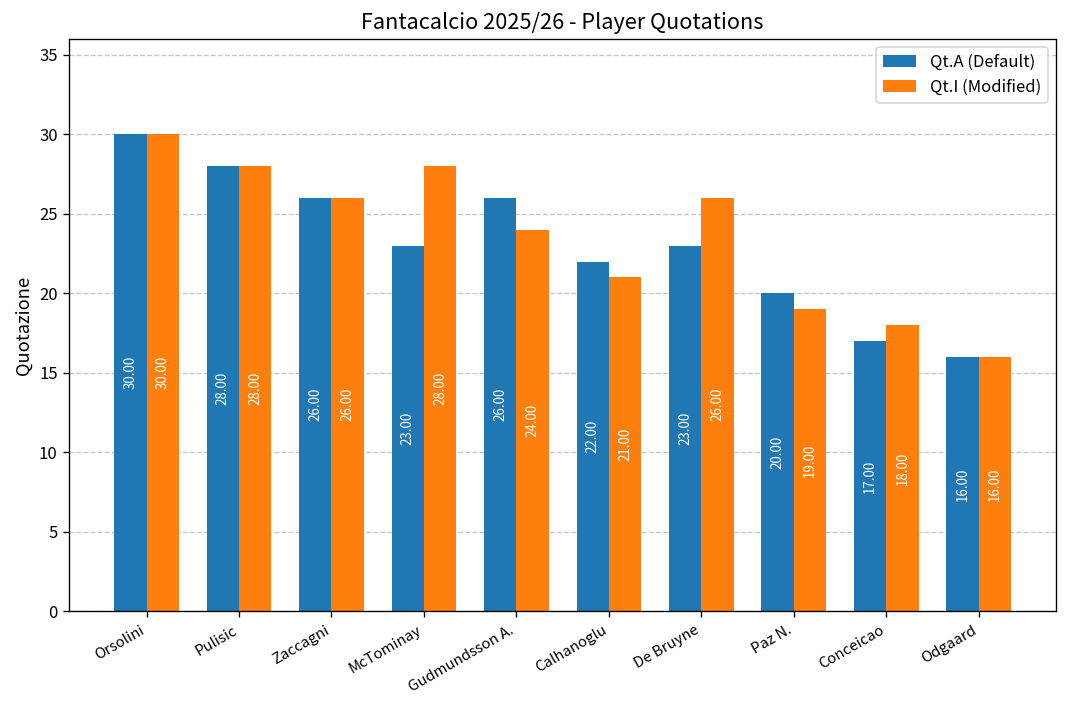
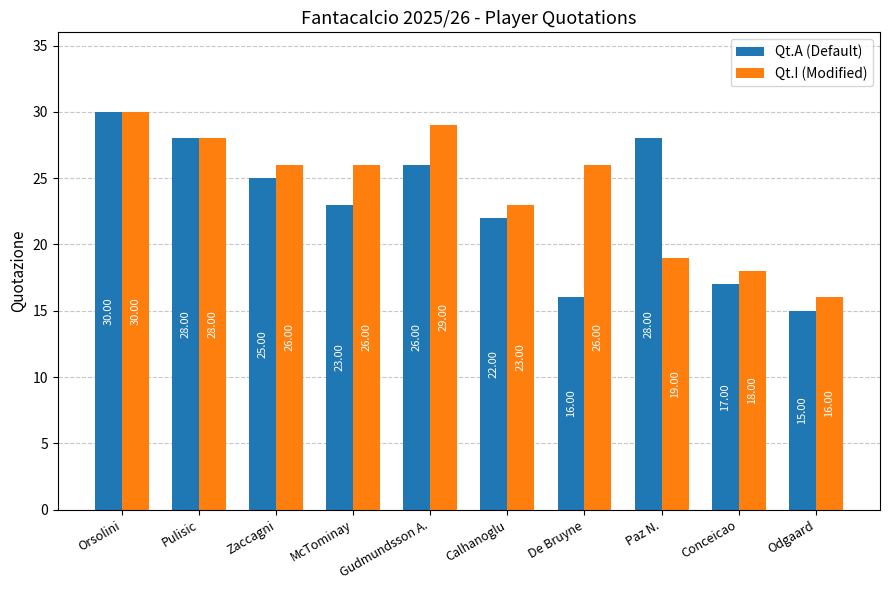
  {
    "Qt.A (Default)": {
      "Orsolini": 30.00,
      "Pulisic": 28.00,
-     "Zaccagni": 26.00,
+     "Zaccagni": 25.00,
      "McTominay": 23.00,
      "Gudmundsson A.": 26.00,
      "Calhanoglu": 22.00,
-     "De Bruyne": 23.00,
-     "Paz N.": 20.00,
+     "De Bruyne": 16.00,
+     "Paz N.": 28.00,
      "Conceicao": 17.00,
-     "Odgaard": 16.00
+     "Odgaard": 15.00
    },
    "Qt.I (Modified)": {
      "Orsolini": 30.00,
      "Pulisic": 28.00,
      "Zaccagni": 26.00,
-     "McTominay": 28.00,
-     "Gudmundsson A.": 24.00,
-     "Calhanoglu": 21.00,
+     "McTominay": 26.00,
+     "Gudmundsson A.": 29.00,
+     "Calhanoglu": 23.00,
      "De Bruyne": 26.00,
      "Paz N.": 19.00,
      "Conceicao": 18.00,
      "Odgaard": 16.00
    }
  }
